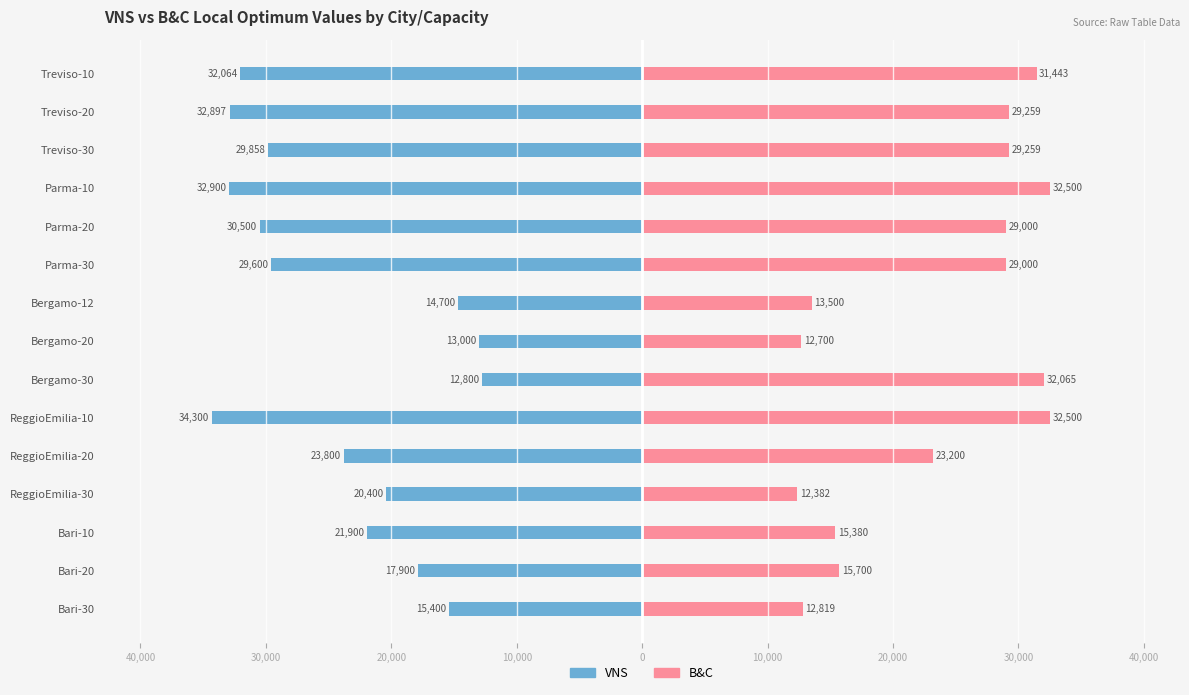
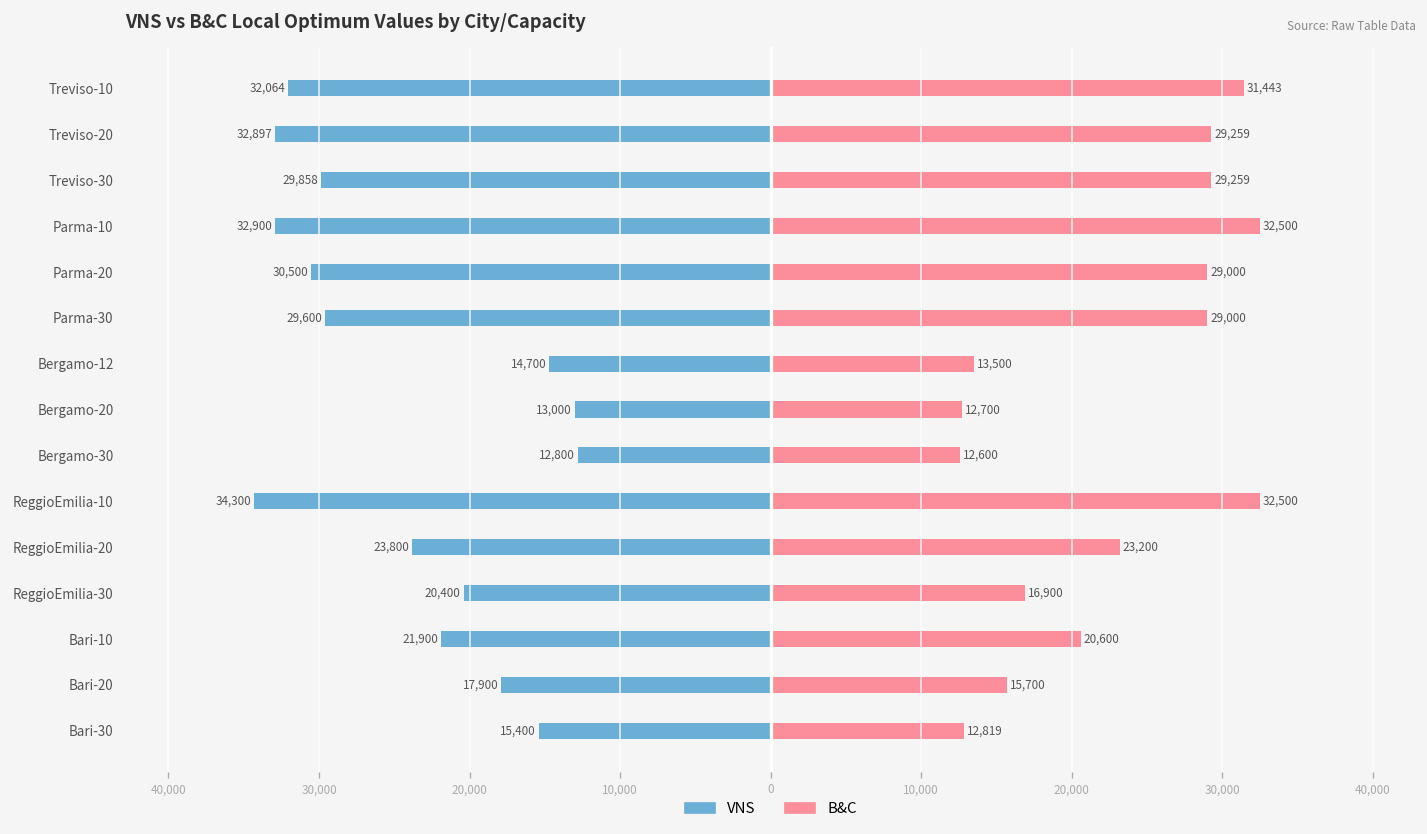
  {
    "B&C": {
      "Treviso-10": "31,443",
      "Treviso-20": "29,259",
      "Treviso-30": "29,259",
      "Parma-10": "32,500",
      "Parma-20": "29,000",
      "Parma-30": "29,000",
      "Bergamo-12": "13,500",
      "Bergamo-20": "12,700",
-     "Bergamo-30": "32,065",
+     "Bergamo-30": "12,600",
      "ReggioEmilia-10": "32,500",
      "ReggioEmilia-20": "23,200",
-     "ReggioEmilia-30": "12,382",
-     "Bari-10": "15,380",
+     "ReggioEmilia-30": "16,900",
+     "Bari-10": "20,600",
      "Bari-20": "15,700",
      "Bari-30": "12,819"
    }
  }
